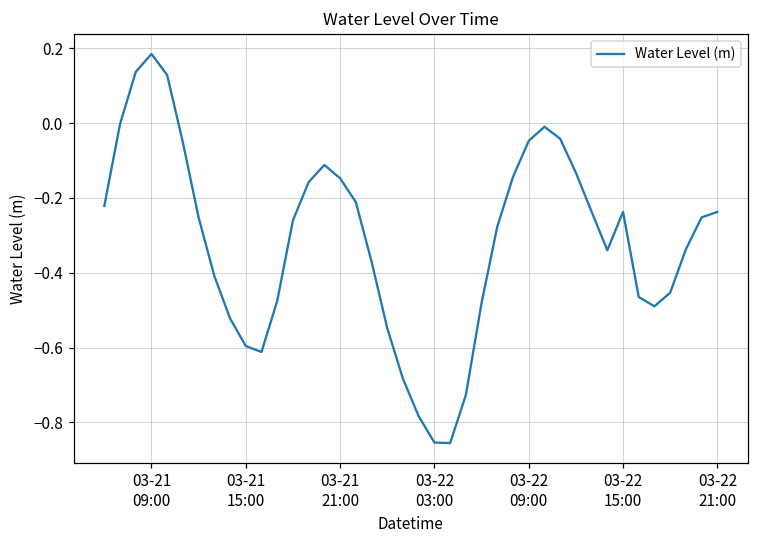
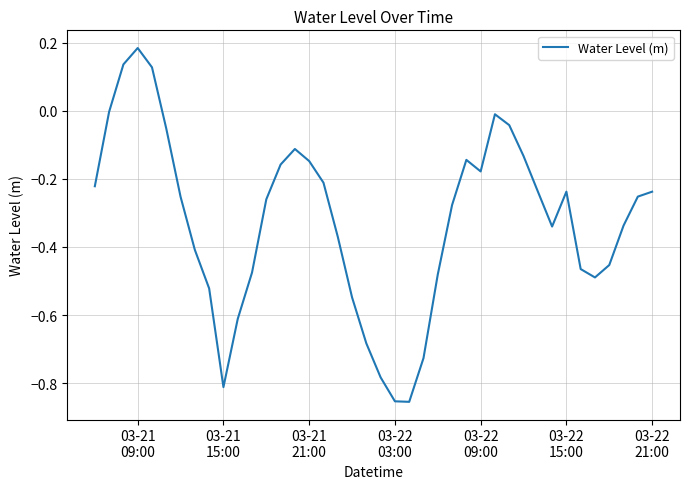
  {
    "03-21 09:00": 0.18,
-   "03-21 15:00": -0.60,
+   "03-21 15:00": -0.81,
    "03-21 21:00": -0.15,
    "03-22 03:00": -0.85,
-   "03-22 09:00": -0.05,
+   "03-22 09:00": -0.18,
    "03-22 15:00": -0.24,
    "03-22 21:00": -0.24
  }
